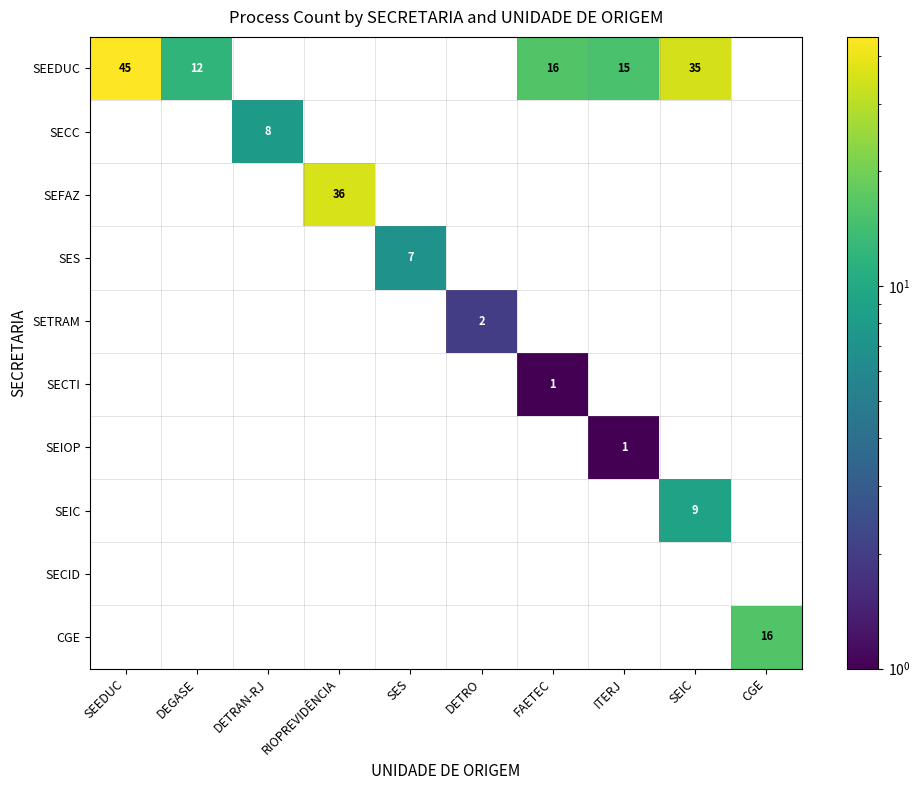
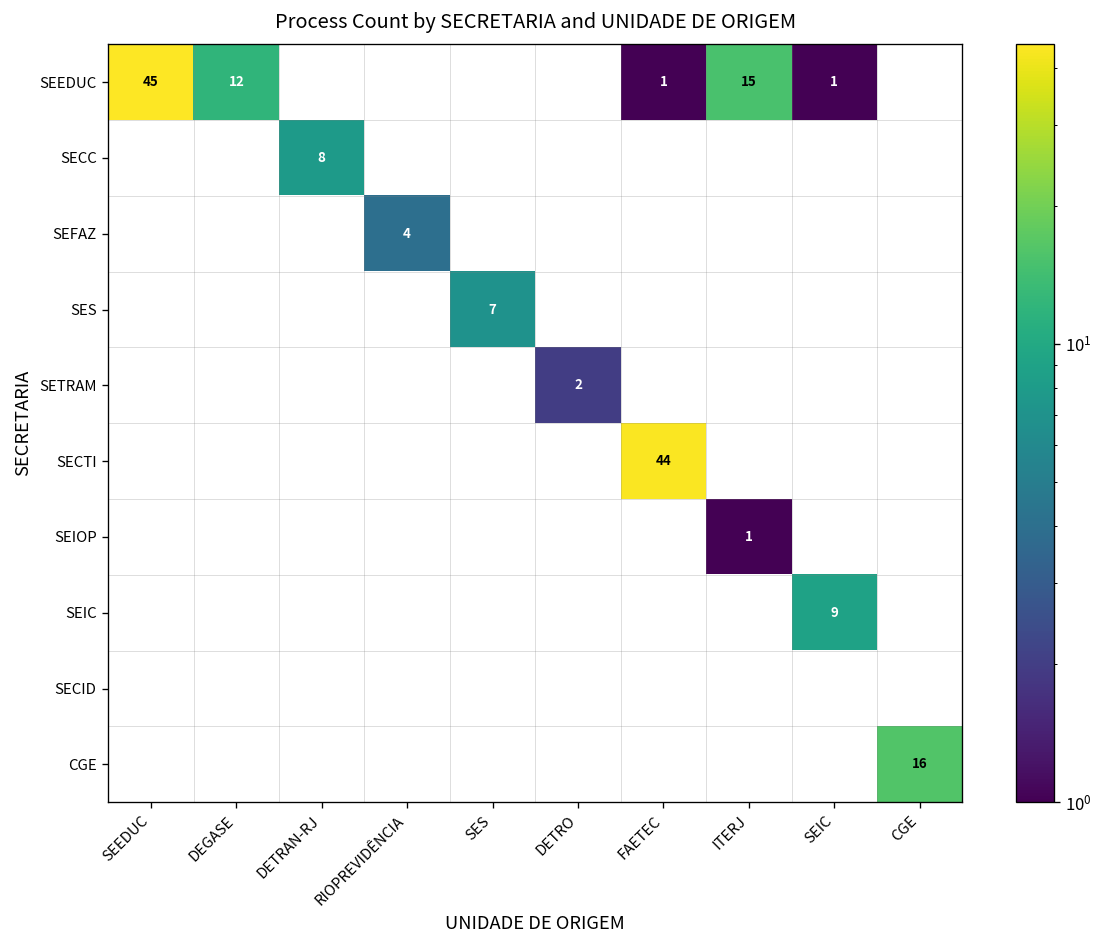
  {
    "SEEDUC": {
      "SEEDUC": 45,
      "DEGASE": 12,
-     "FAETEC": 16,
+     "FAETEC": 1,
      "ITERJ": 15,
-     "SEIC": 35
+     "SEIC": 1
    },
    "SECC": {
      "DETRAN-RJ": 8
    },
    "SEFAZ": {
-     "RIOPREVIDÊNCIA": 36
+     "RIOPREVIDÊNCIA": 4
    },
    "SES": {
      "SES": 7
    },
    "SETRAM": {
      "DETRO": 2
    },
    "SECTI": {
-     "FAETEC": 1
+     "FAETEC": 44
    },
    "SEIOP": {
      "ITERJ": 1
    },
    "SEIC": {
      "SEIC": 9
    },
    "CGE": {
      "CGE": 16
    }
  }
